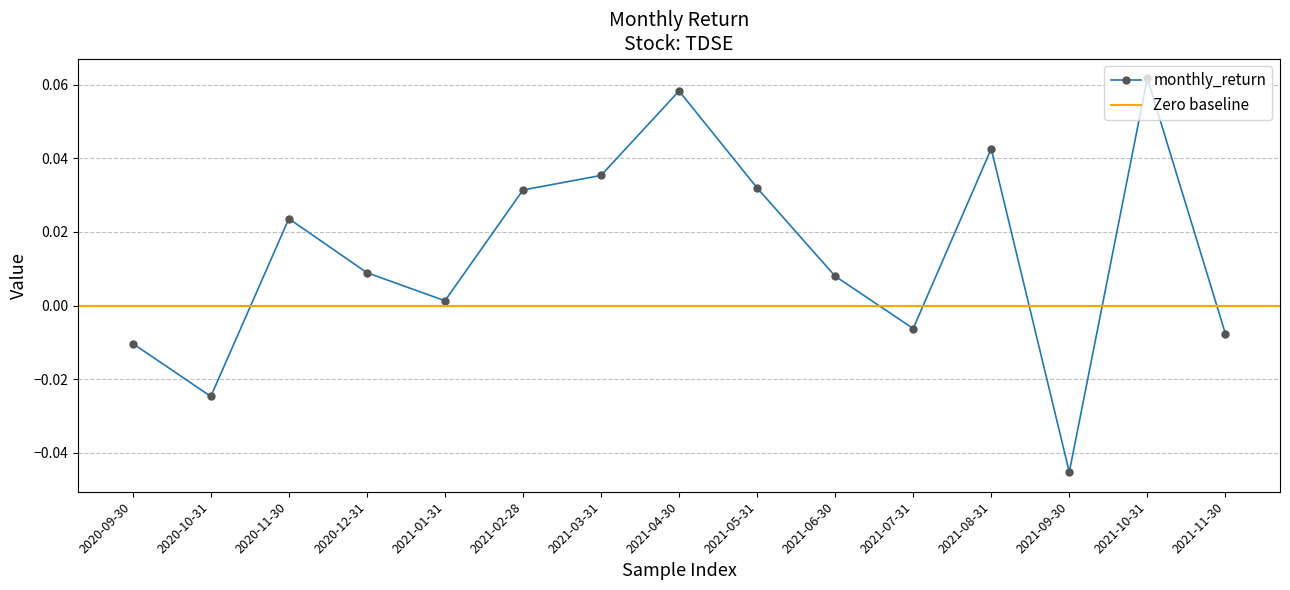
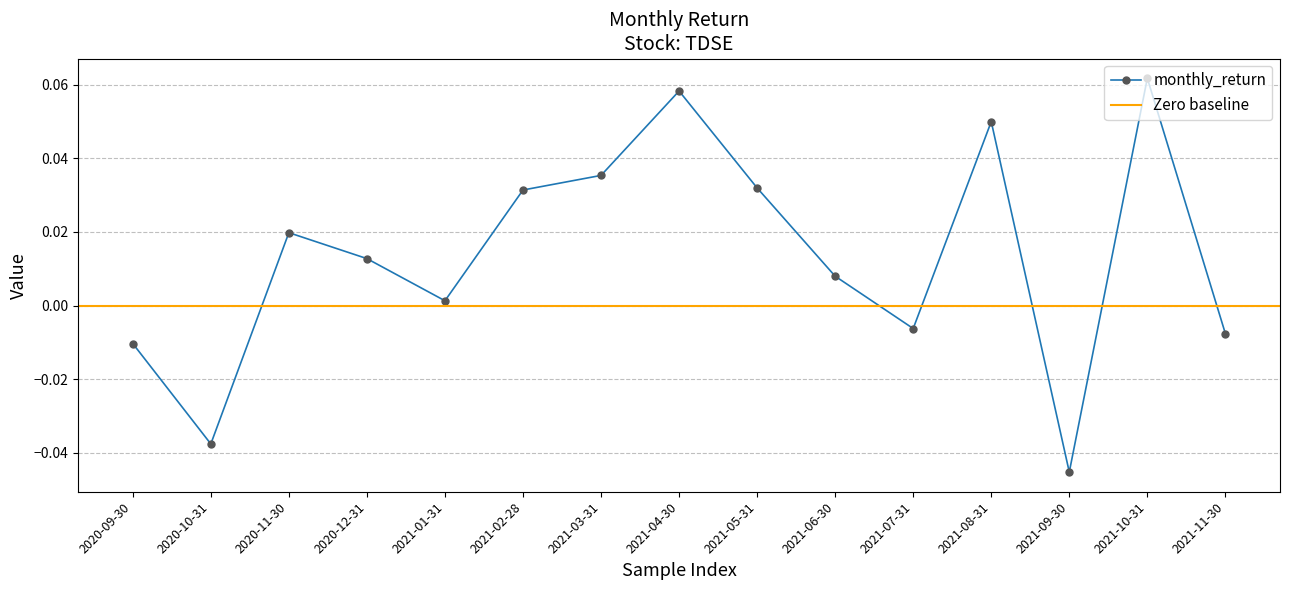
  {
    "2020-09-30": -0.010,
-   "2020-10-31": -0.025,
-   "2020-11-30": 0.024,
-   "2020-12-31": 0.009,
+   "2020-10-31": -0.038,
+   "2020-11-30": 0.020,
+   "2020-12-31": 0.013,
    "2021-01-31": 0.001,
    "2021-02-28": 0.031,
    "2021-03-31": 0.035,
    "2021-04-30": 0.058,
    "2021-05-31": 0.032,
    "2021-06-30": 0.008,
    "2021-07-31": -0.006,
-   "2021-08-31": 0.043,
+   "2021-08-31": 0.050,
    "2021-09-30": -0.045,
    "2021-11-30": -0.008
  }
